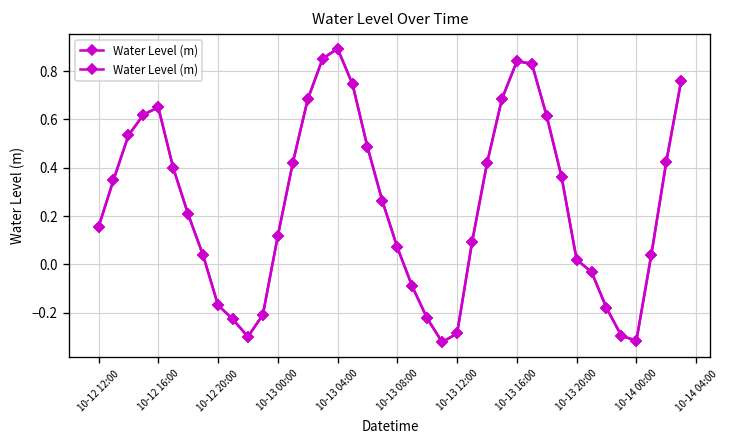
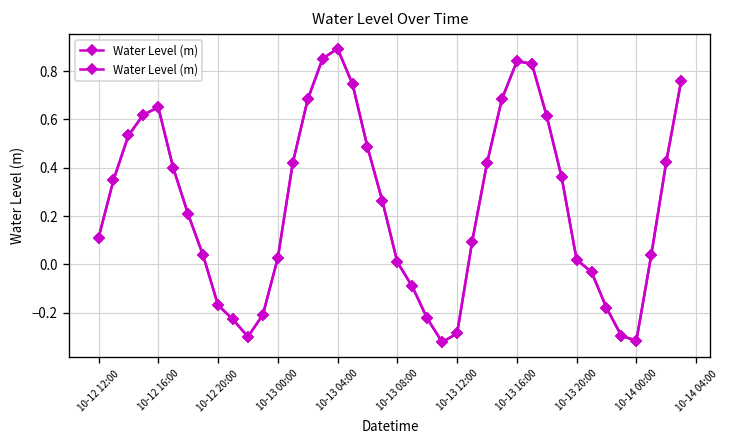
  {
-   "10-12 12:00": 0.15,
+   "10-12 12:00": 0.11,
    "10-12 16:00": 0.65,
    "10-12 20:00": -0.17,
-   "10-13 00:00": 0.12,
+   "10-13 00:00": 0.03,
    "10-13 04:00": 0.89,
-   "10-13 08:00": 0.07,
+   "10-13 08:00": 0.01,
    "10-13 12:00": -0.29,
    "10-13 16:00": 0.84,
    "10-13 20:00": 0.02,
    "10-14 00:00": -0.32
  }
